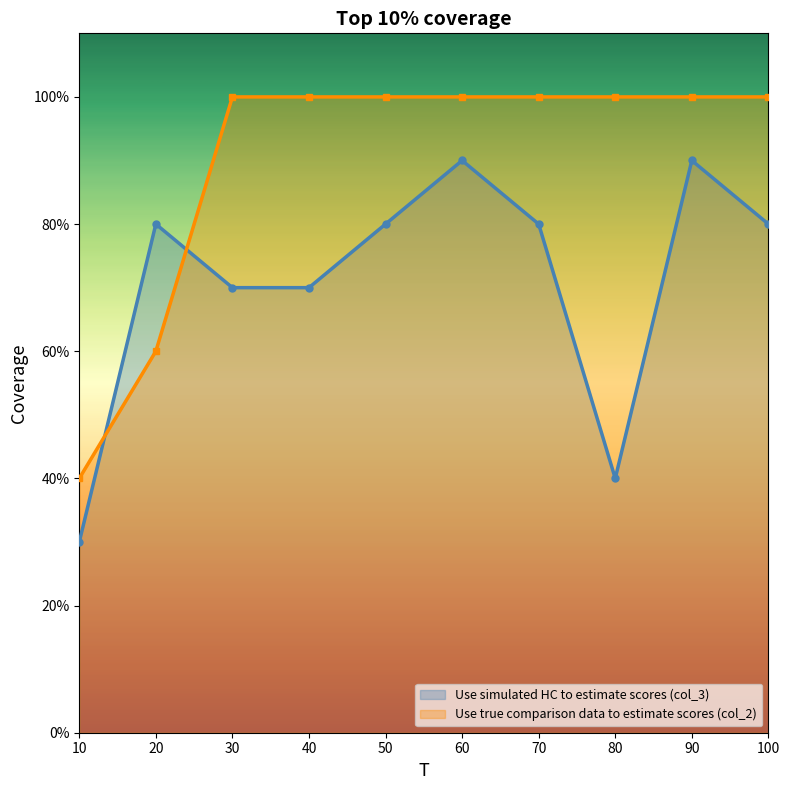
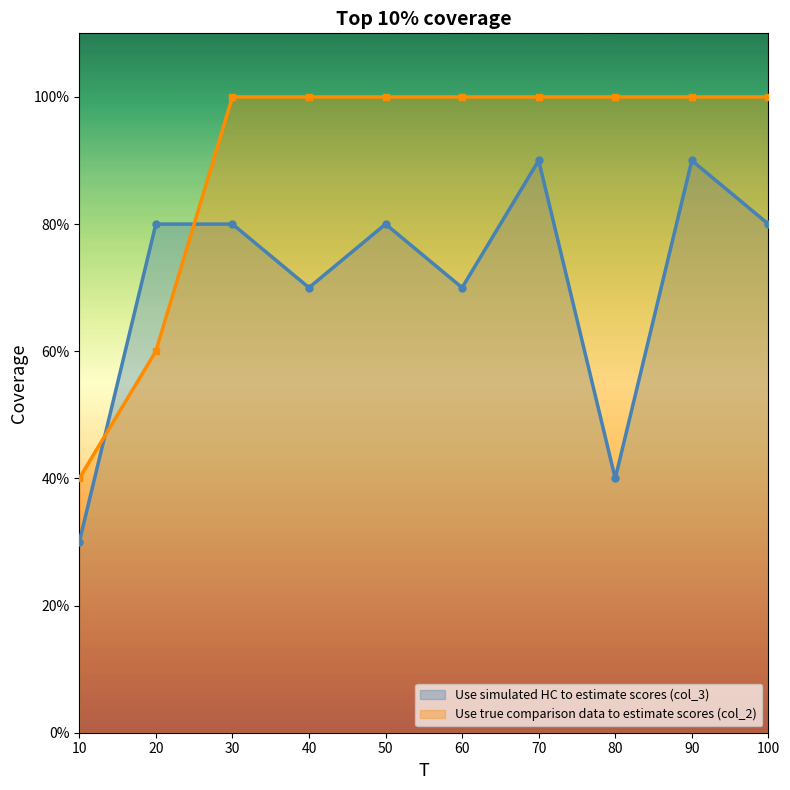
  {
    "Use simulated HC to estimate scores (col_3)": {
      "10": "30%",
      "20": "80%",
-     "30": "70%",
+     "30": "80%",
      "40": "70%",
      "50": "80%",
-     "60": "90%",
-     "70": "80%",
+     "60": "70%",
+     "70": "90%",
      "80": "40%",
      "90": "90%",
      "100": "80%"
    },
    "Use true comparison data to estimate scores (col_2)": {
      "10": "40%",
      "20": "60%",
      "30": "100%",
      "40": "100%",
      "50": "100%",
      "60": "100%",
      "70": "100%",
      "80": "100%",
      "90": "100%",
      "100": "100%"
    }
  }
